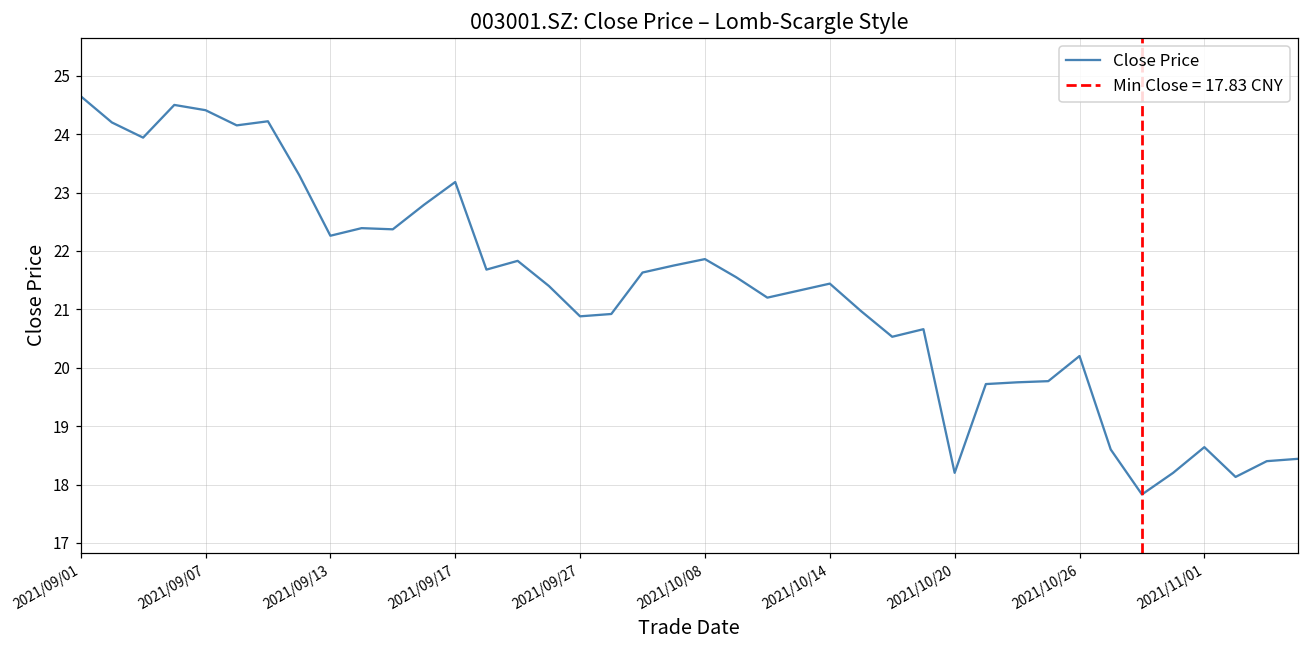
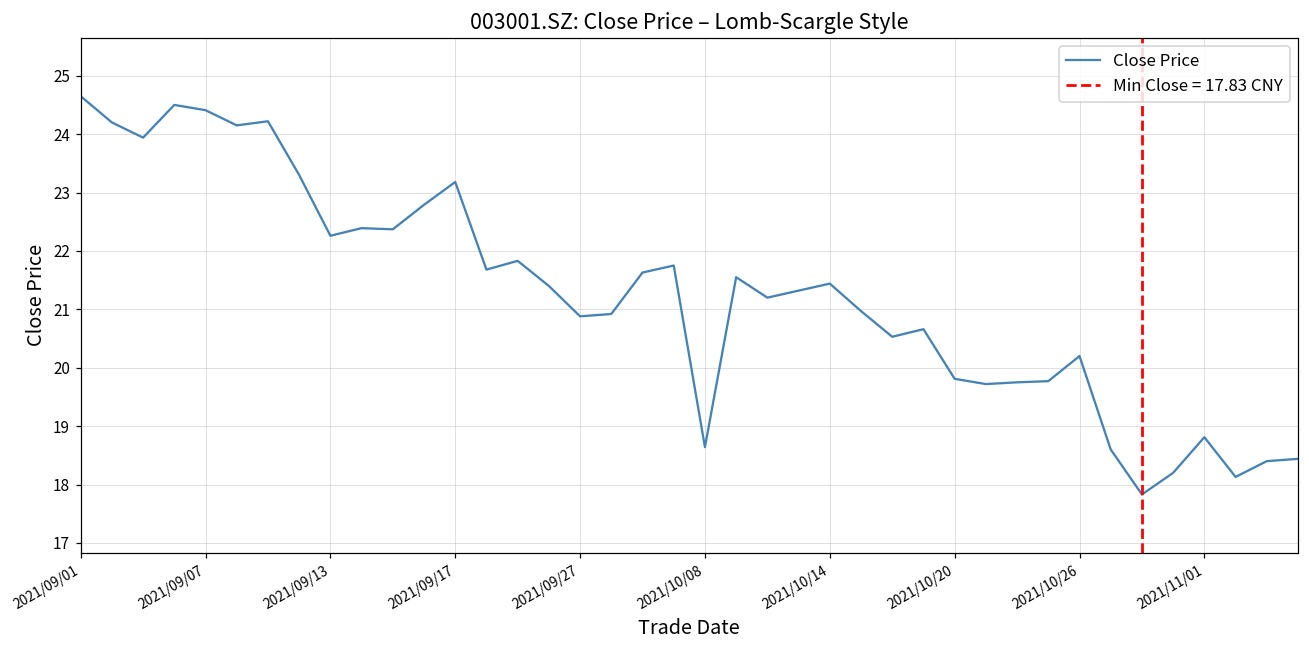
  {
    "2021/09/01": 24.7,
    "2021/09/07": 24.4,
    "2021/09/13": 22.3,
    "2021/09/17": 23.2,
    "2021/09/27": 20.9,
-   "2021/10/08": 21.9,
+   "2021/10/08": 18.6,
    "2021/10/14": 21.4,
-   "2021/10/20": 18.2,
+   "2021/10/20": 19.8,
    "2021/10/26": 20.2,
-   "2021/11/01": 18.6
+   "2021/11/01": 18.8
  }
